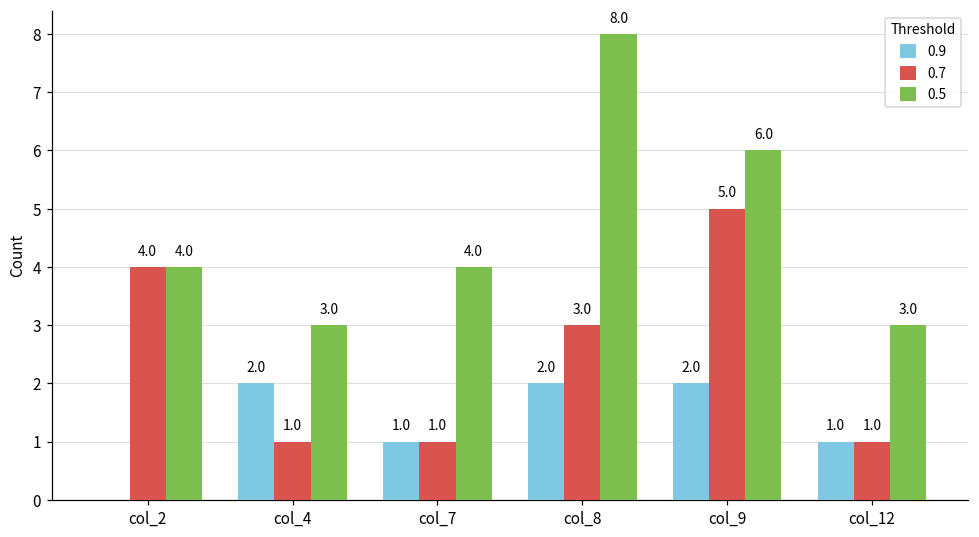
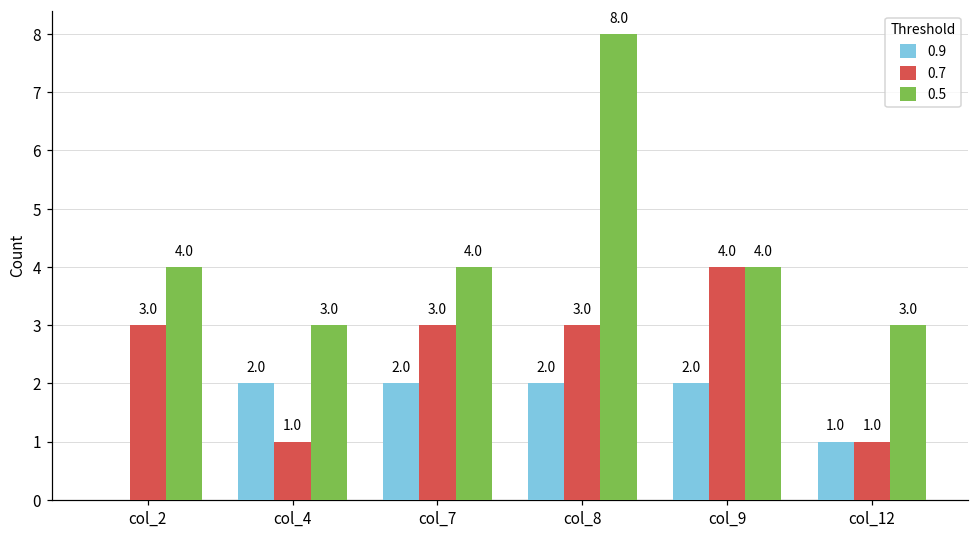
  {
    "0.9": {
      "col_4": 2.0,
-     "col_7": 1.0,
+     "col_7": 2.0,
      "col_8": 2.0,
      "col_9": 2.0,
      "col_12": 1.0
    },
    "0.7": {
-     "col_2": 4.0,
+     "col_2": 3.0,
      "col_4": 1.0,
-     "col_7": 1.0,
+     "col_7": 3.0,
      "col_8": 3.0,
-     "col_9": 5.0,
+     "col_9": 4.0,
      "col_12": 1.0
    },
    "0.5": {
      "col_2": 4.0,
      "col_4": 3.0,
      "col_7": 4.0,
      "col_8": 8.0,
-     "col_9": 6.0,
+     "col_9": 4.0,
      "col_12": 3.0
    }
  }
